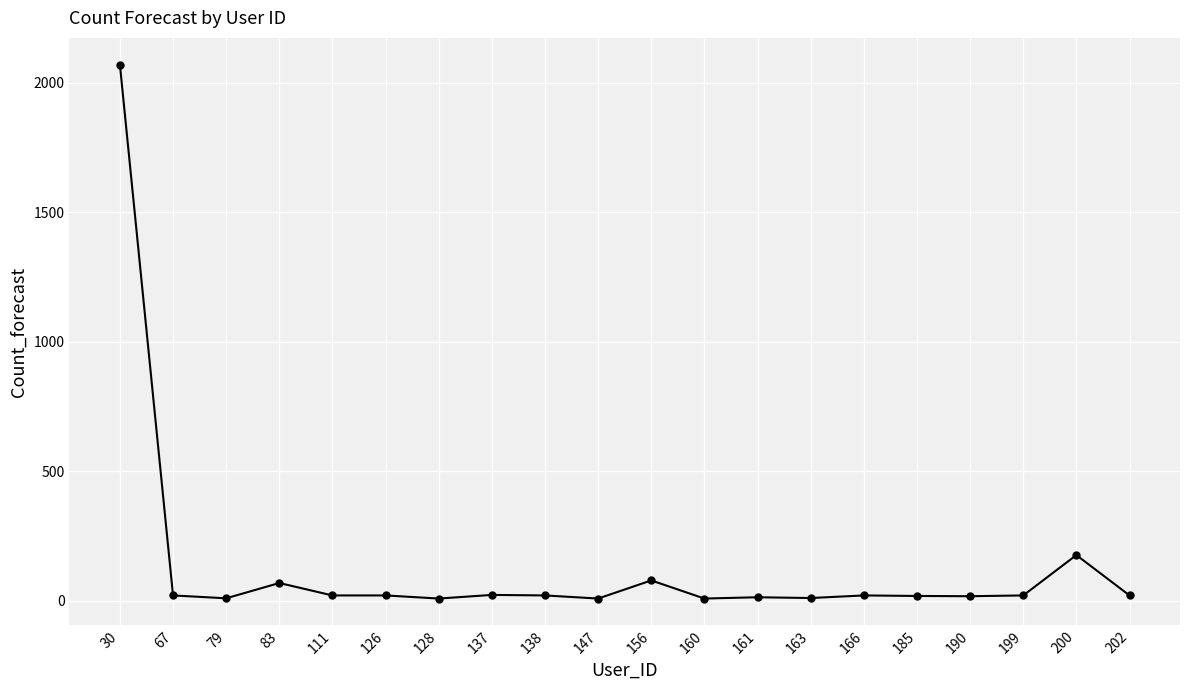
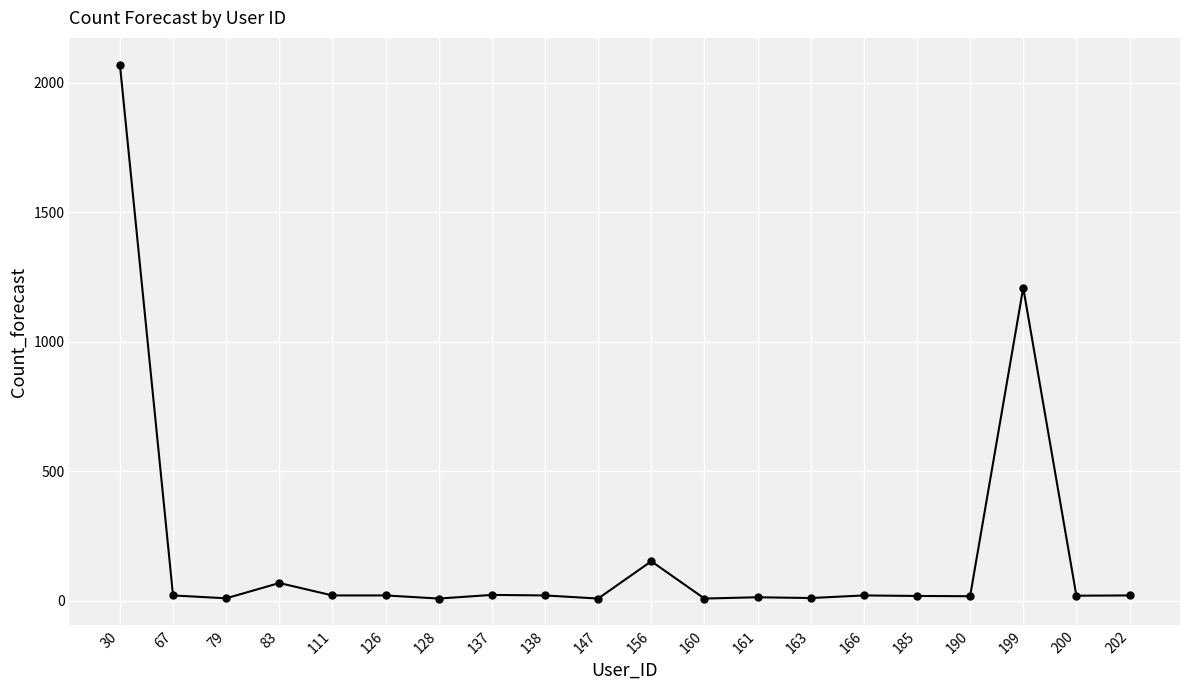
  {
    "30": 2070,
    "67": 20,
    "79": 10,
    "83": 70,
    "111": 20,
    "126": 20,
    "128": 10,
    "137": 20,
    "138": 20,
    "147": 10,
-   "156": 80,
+   "156": 150,
    "160": 10,
    "161": 10,
    "163": 10,
    "166": 20,
    "185": 20,
    "190": 20,
-   "199": 20,
-   "200": 180,
+   "199": 1210,
+   "200": 20,
    "202": 20
  }
